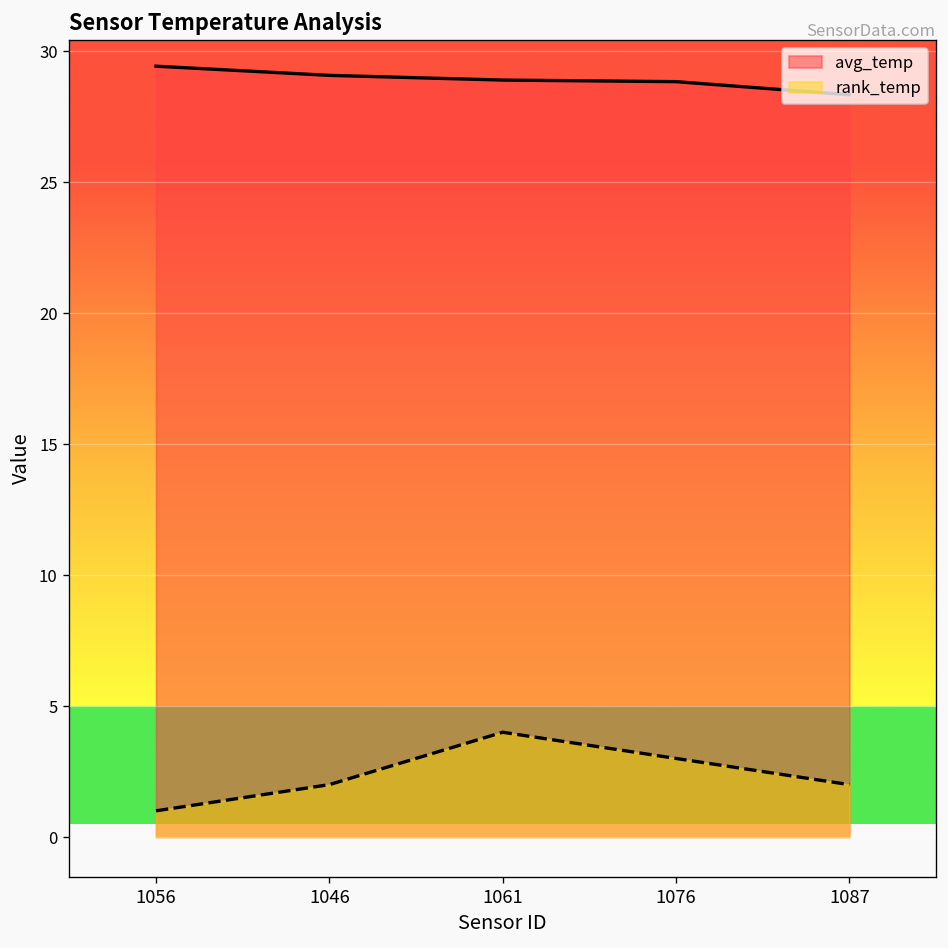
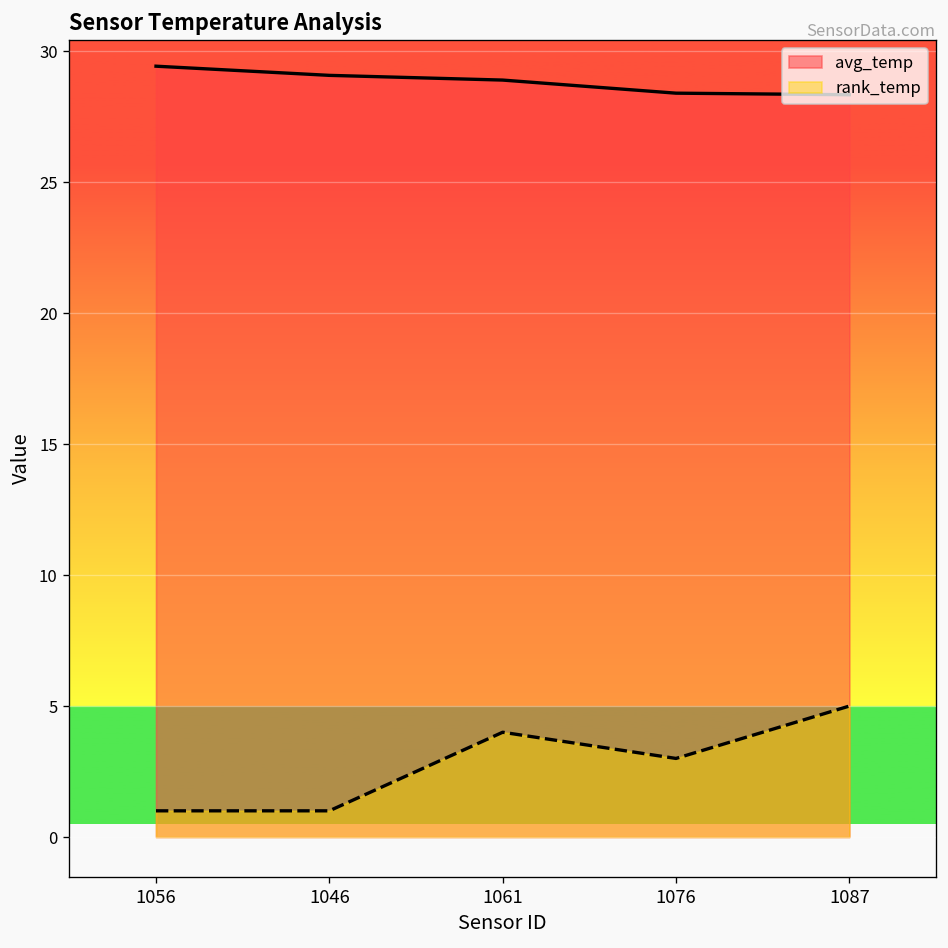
  {
    "avg_temp": {
      "1056": 29.4,
      "1046": 29.1,
      "1061": 28.9,
-     "1076": 28.8
+     "1076": 28.4
    },
    "rank_temp": {
      "1056": 1,
-     "1046": 2,
+     "1046": 1,
      "1061": 4,
      "1076": 3,
-     "1087": 2
+     "1087": 5
    }
  }
